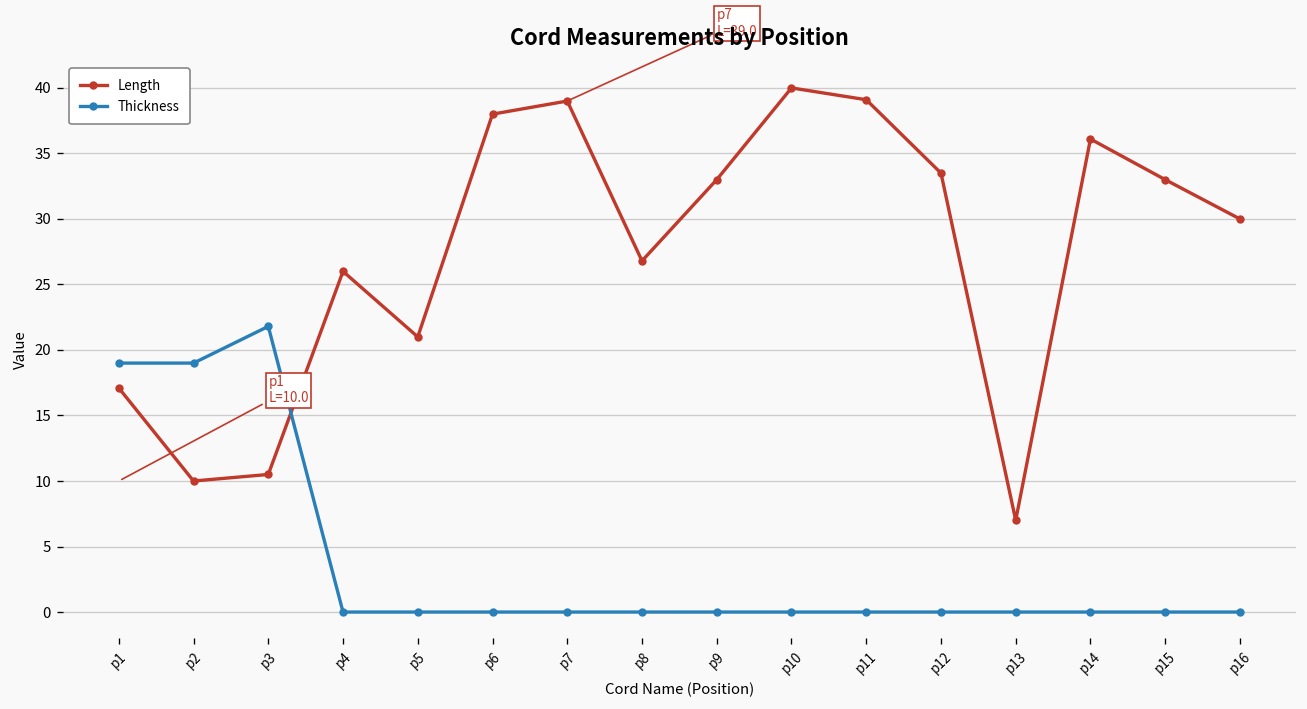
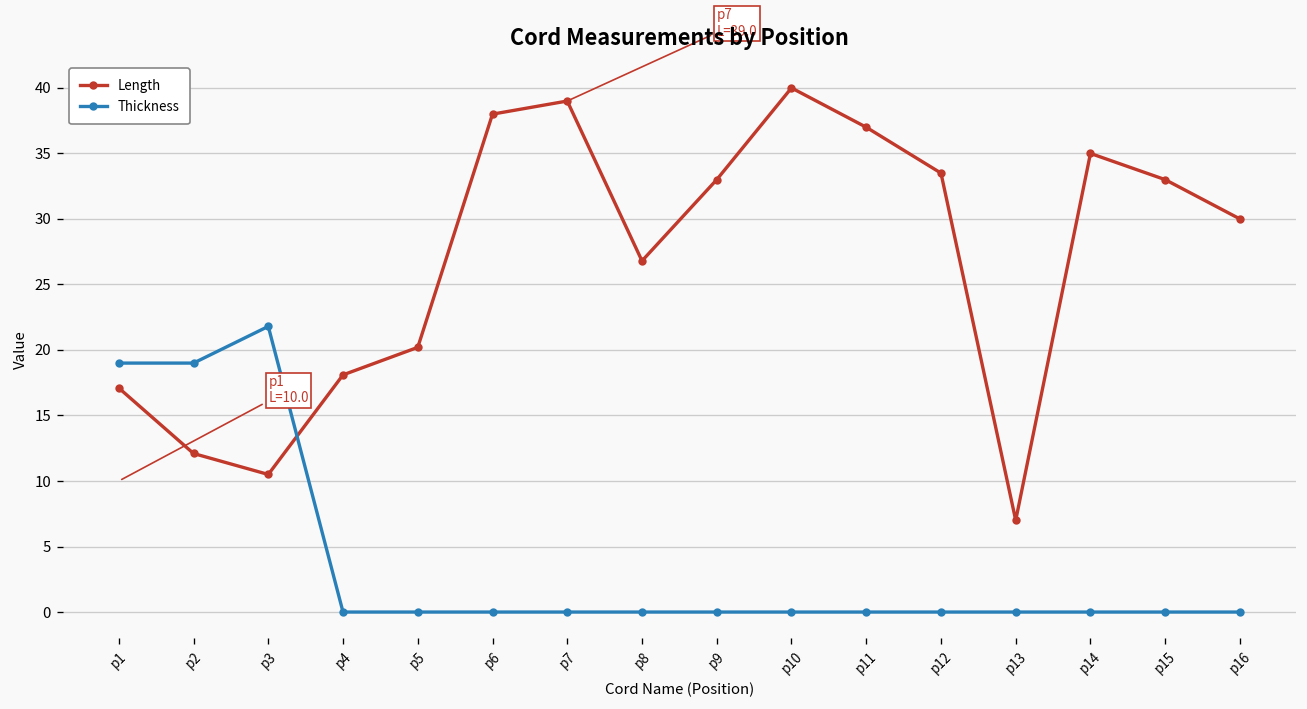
  {
    "Length": {
      "p1": 17.1,
-     "p2": 10.0,
-     "p4": 26.0,
-     "p5": 21.0,
+     "p2": 12.1,
+     "p4": 18.1,
+     "p5": 20.2,
      "p6": 38.0,
      "p8": 26.8,
      "p9": 33.0,
      "p10": 40.0,
-     "p11": 39.1,
+     "p11": 37.0,
      "p12": 33.5,
      "p13": 7.0,
-     "p14": 36.1,
+     "p14": 35.0,
      "p15": 33.0,
      "p16": 30.0
    },
    "Thickness": {
      "p1": 19.0,
      "p2": 19.0,
      "p3": 21.8,
      "p4": 0.0,
      "p5": 0.0,
      "p6": 0.0,
      "p7": 0.0,
      "p8": 0.0,
      "p9": 0.0,
      "p10": 0.0,
      "p11": 0.0,
      "p12": 0.0,
      "p13": 0.0,
      "p14": 0.0,
      "p15": 0.0,
      "p16": 0.0
    }
  }
